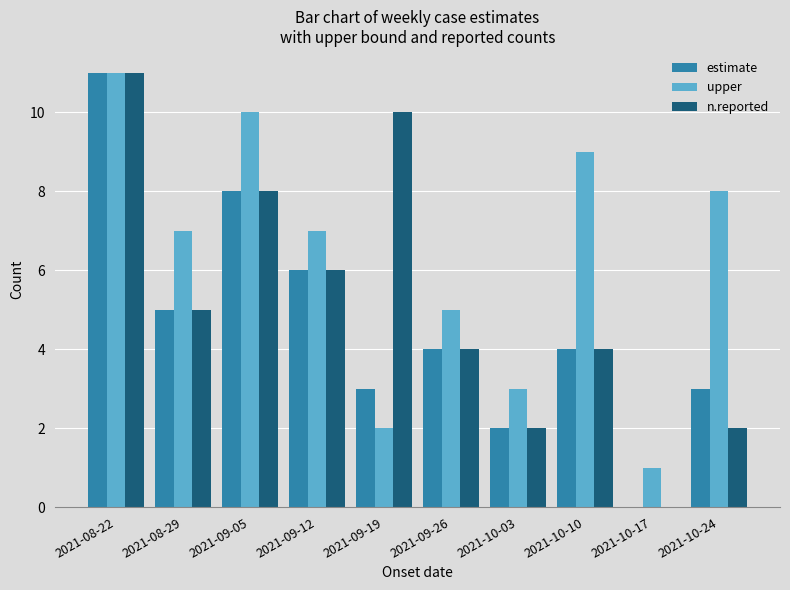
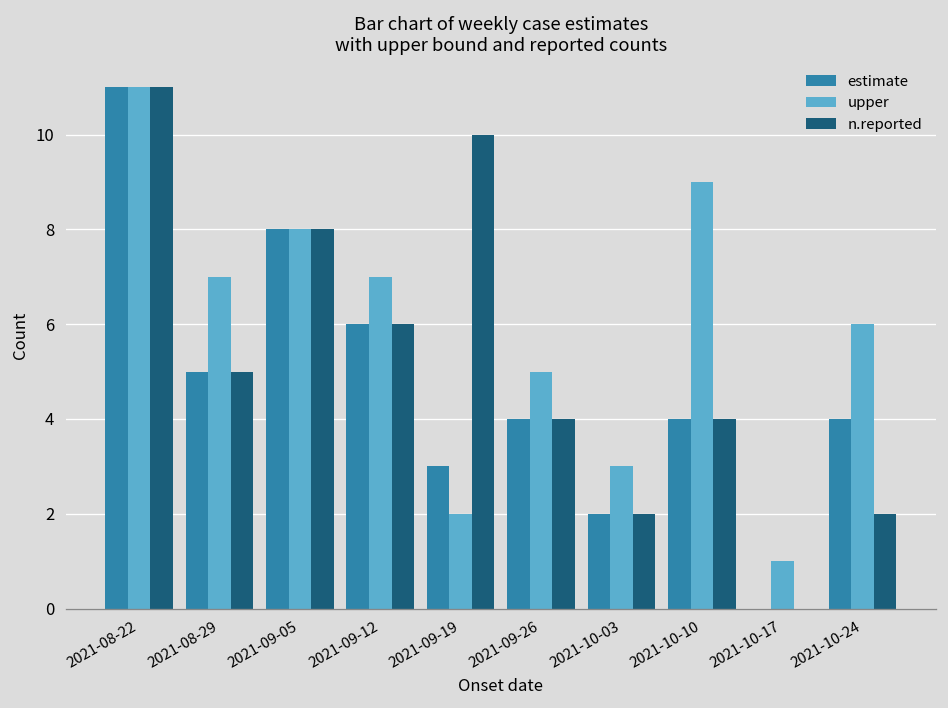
  {
    "estimate": {
      "2021-08-22": 11,
      "2021-08-29": 5,
      "2021-09-05": 8,
      "2021-09-12": 6,
      "2021-09-19": 3,
      "2021-09-26": 4,
      "2021-10-03": 2,
      "2021-10-10": 4,
      "2021-10-17": 0,
-     "2021-10-24": 3
+     "2021-10-24": 4
    },
    "upper": {
      "2021-08-22": 11,
      "2021-08-29": 7,
-     "2021-09-05": 10,
+     "2021-09-05": 8,
      "2021-09-12": 7,
      "2021-09-19": 2,
      "2021-09-26": 5,
      "2021-10-03": 3,
      "2021-10-10": 9,
      "2021-10-17": 1,
-     "2021-10-24": 8
+     "2021-10-24": 6
    },
    "n.reported": {
      "2021-08-22": 11,
      "2021-08-29": 5,
      "2021-09-05": 8,
      "2021-09-12": 6,
      "2021-09-19": 10,
      "2021-09-26": 4,
      "2021-10-03": 2,
      "2021-10-10": 4,
      "2021-10-17": 0,
      "2021-10-24": 2
    }
  }
